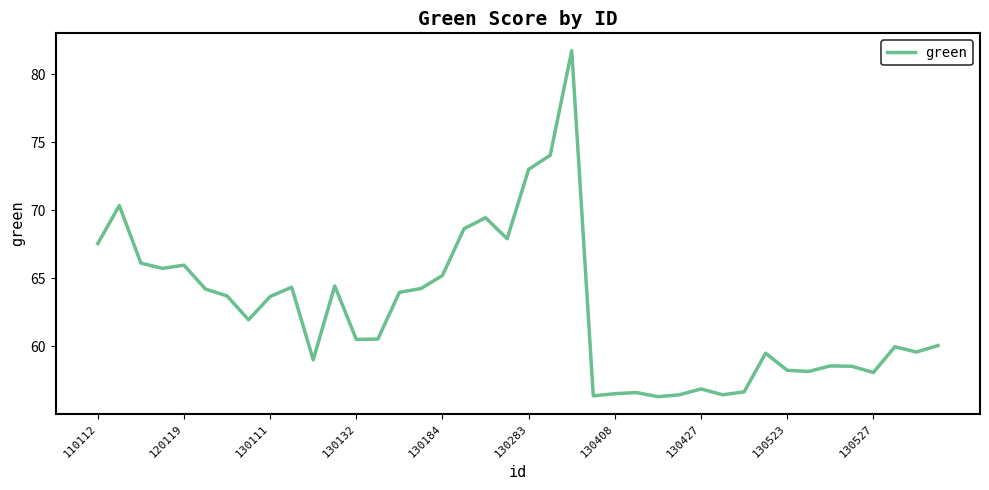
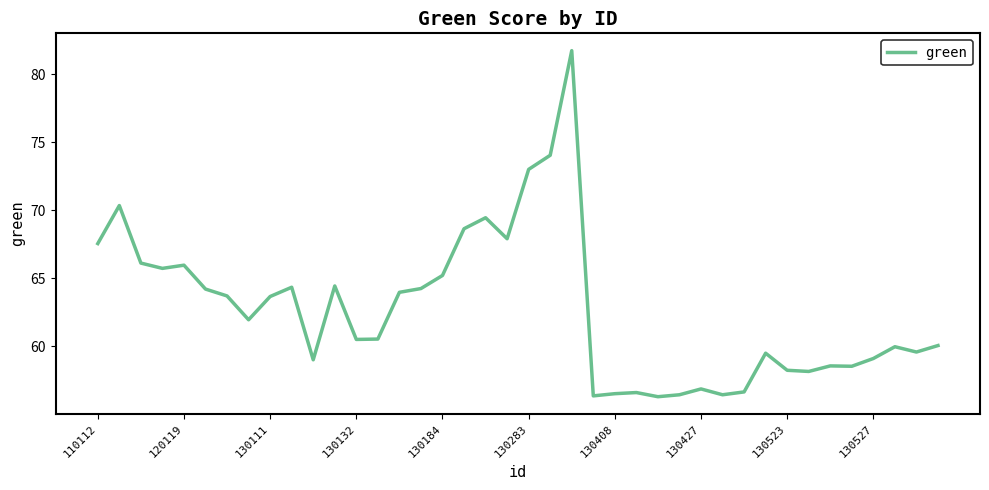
  {
    "110112": 67.5,
    "120119": 66.0,
    "130111": 63.7,
    "130132": 60.5,
    "130184": 65.2,
    "130283": 73.0,
    "130408": 56.5,
    "130427": 56.9,
    "130523": 58.2,
-   "130527": 58.1
+   "130527": 59.1
  }
